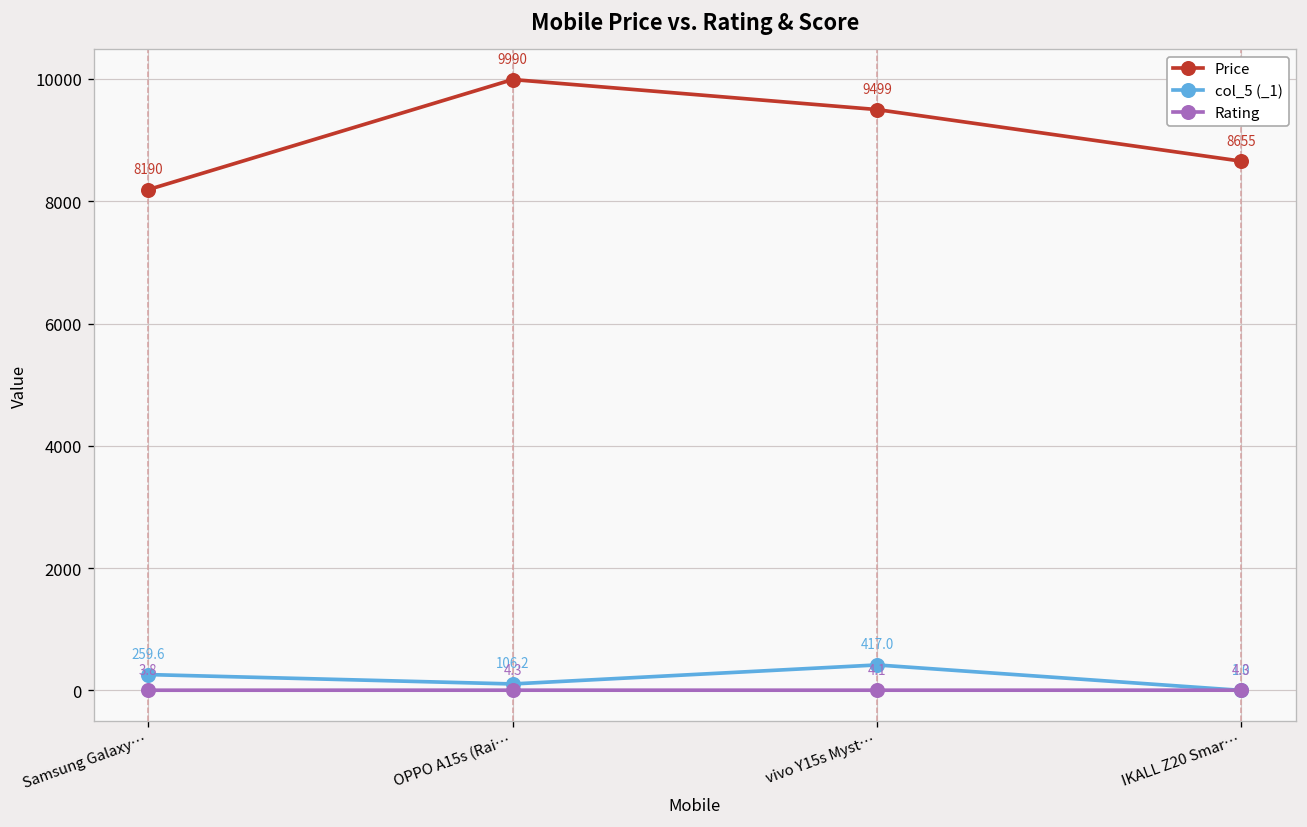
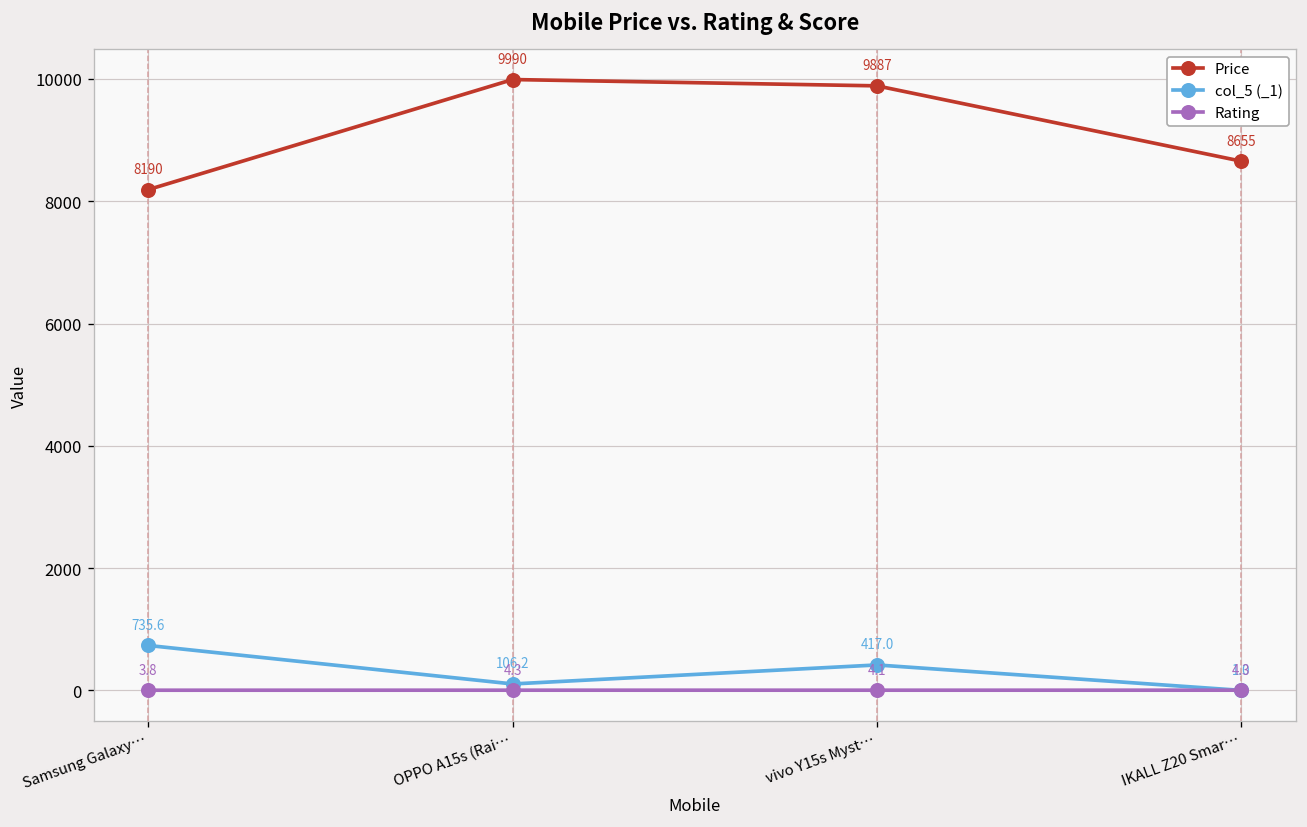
  {
    "Price": {
      "Samsung Galaxy…": 8190,
      "OPPO A15s (Rai…": 9990,
-     "vivo Y15s Myst…": 9499,
+     "vivo Y15s Myst…": 9887,
      "IKALL Z20 Smar…": 8655
    },
    "col_5 (_1)": {
-     "Samsung Galaxy…": 259.6,
+     "Samsung Galaxy…": 735.6,
      "vivo Y15s Myst…": 417.0
    },
    "Rating": {
      "Samsung Galaxy…": 3.8
    }
  }
